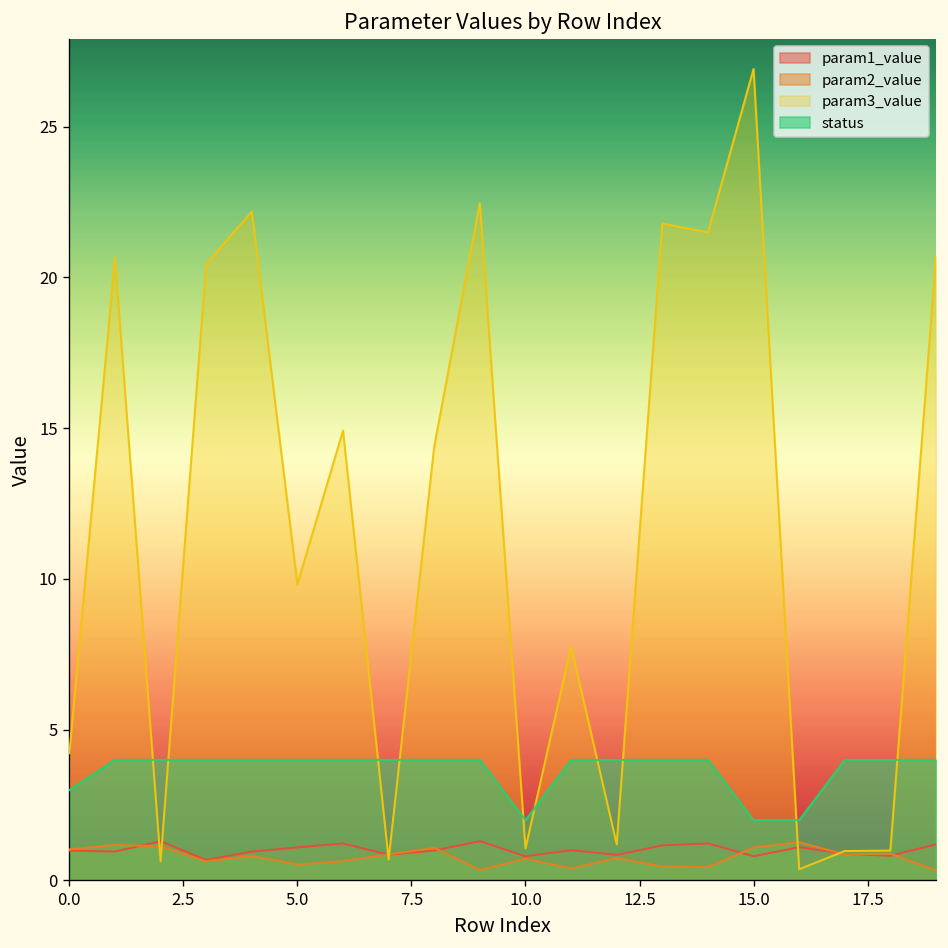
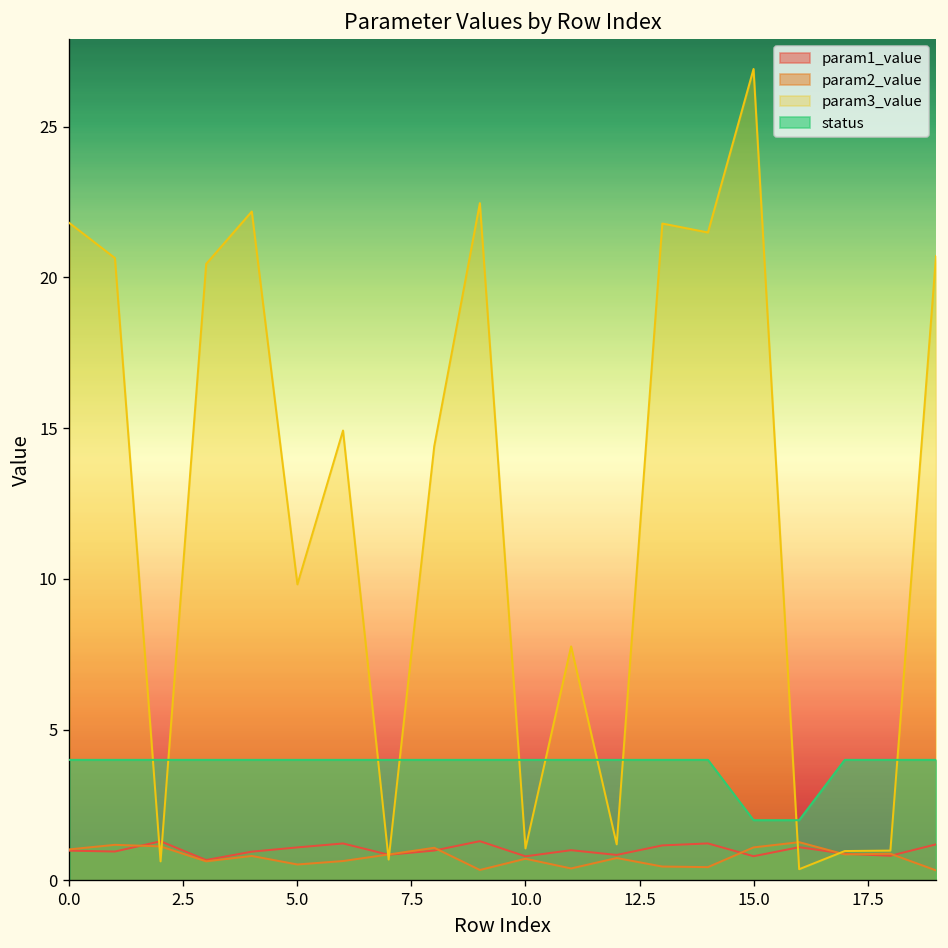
  {
    "param3_value": {
-     "0.0": 4.2,
+     "0.0": 21.8,
      "5.0": 9.8,
      "10.0": 1.1,
      "15.0": 26.9
    },
    "status": {
-     "0.0": 3,
+     "0.0": 4,
      "5.0": 4,
-     "10.0": 2,
+     "10.0": 4,
      "15.0": 2
    }
  }
